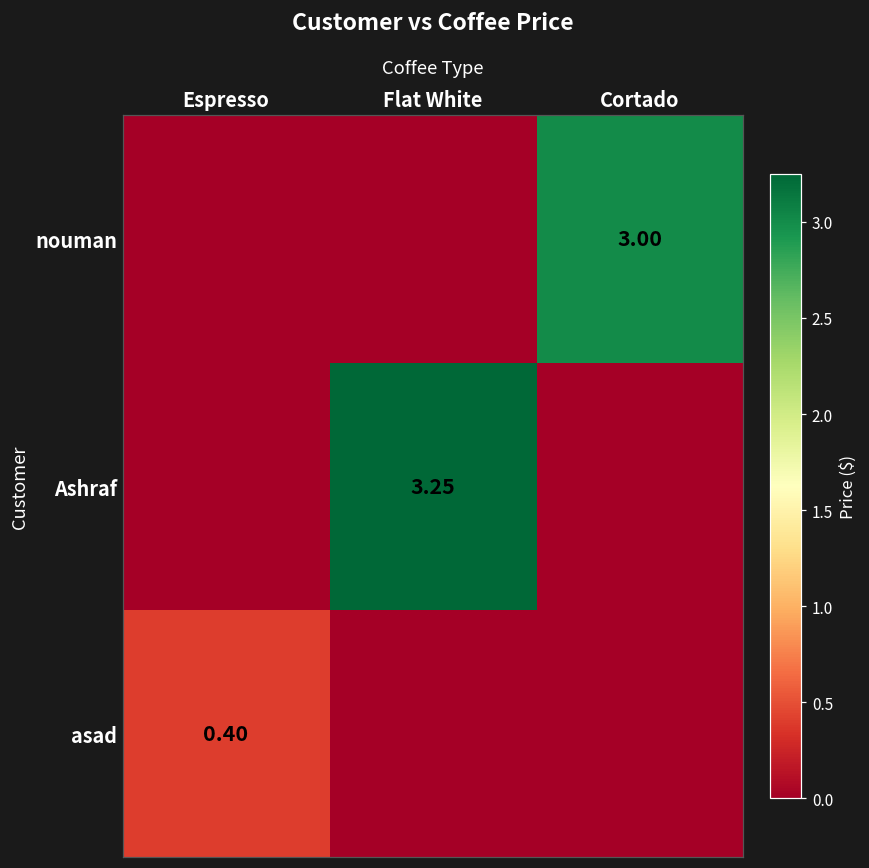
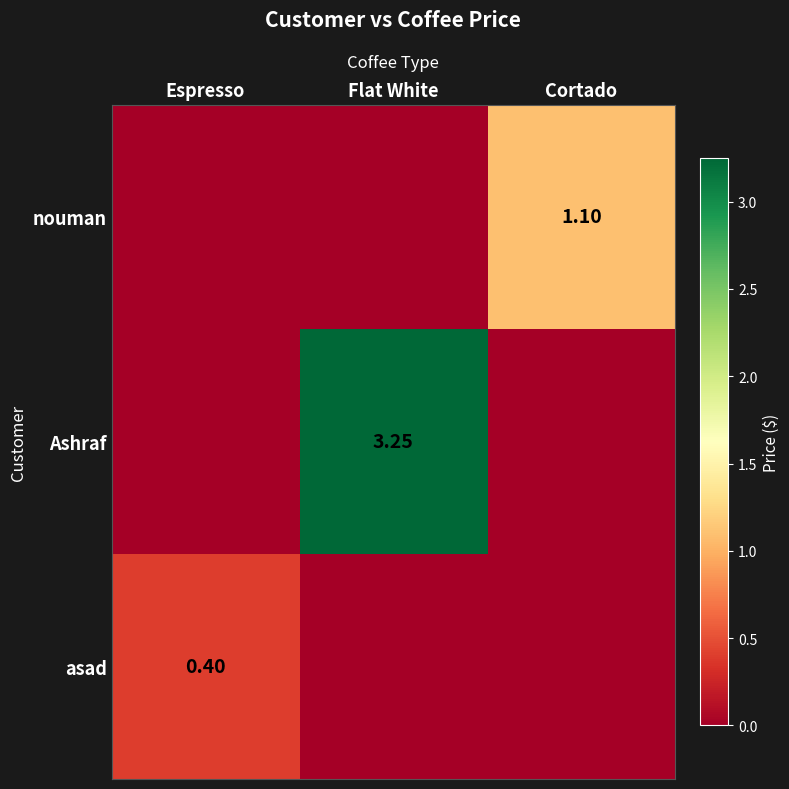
  {
    "nouman": {
-     "Cortado": 3.00
+     "Cortado": 1.10
    },
    "Ashraf": {
      "Flat White": 3.25
    },
    "asad": {
      "Espresso": 0.40
    }
  }
